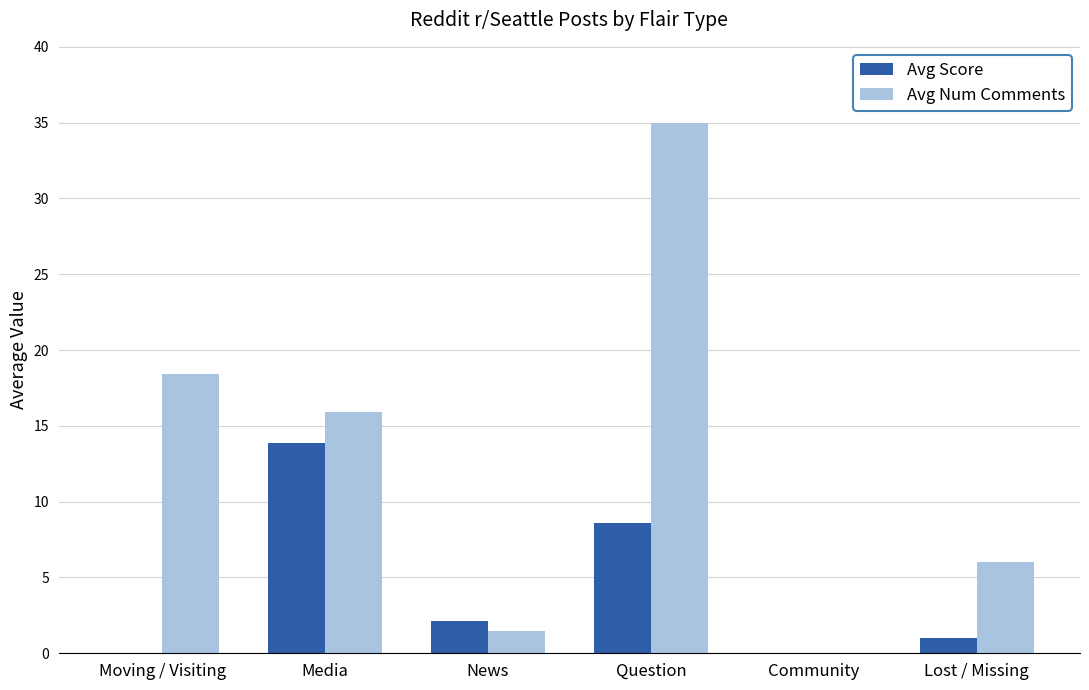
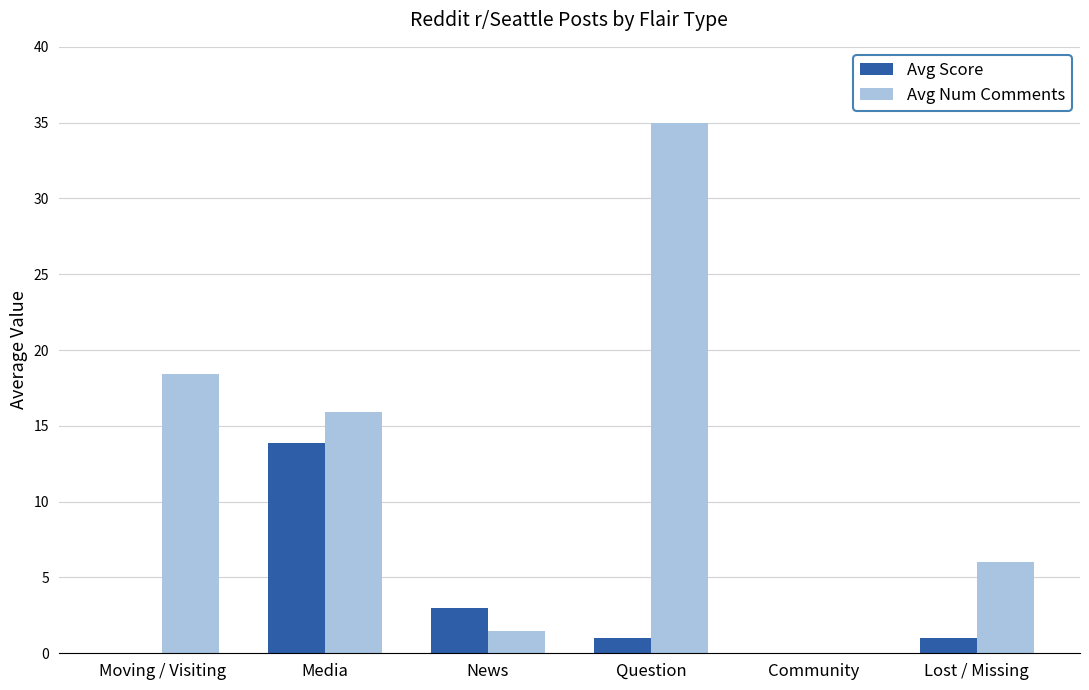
  {
    "Avg Score": {
      "Moving / Visiting": 0.0,
      "Media": 13.9,
-     "News": 2.1,
-     "Question": 8.6,
+     "News": 3.0,
+     "Question": 1.0,
      "Community": 0.0,
      "Lost / Missing": 1.0
    },
    "Avg Num Comments": {
      "Moving / Visiting": 18.4,
      "Media": 15.9,
      "News": 1.5,
      "Question": 35.0,
      "Community": 0.0,
      "Lost / Missing": 6.0
    }
  }
